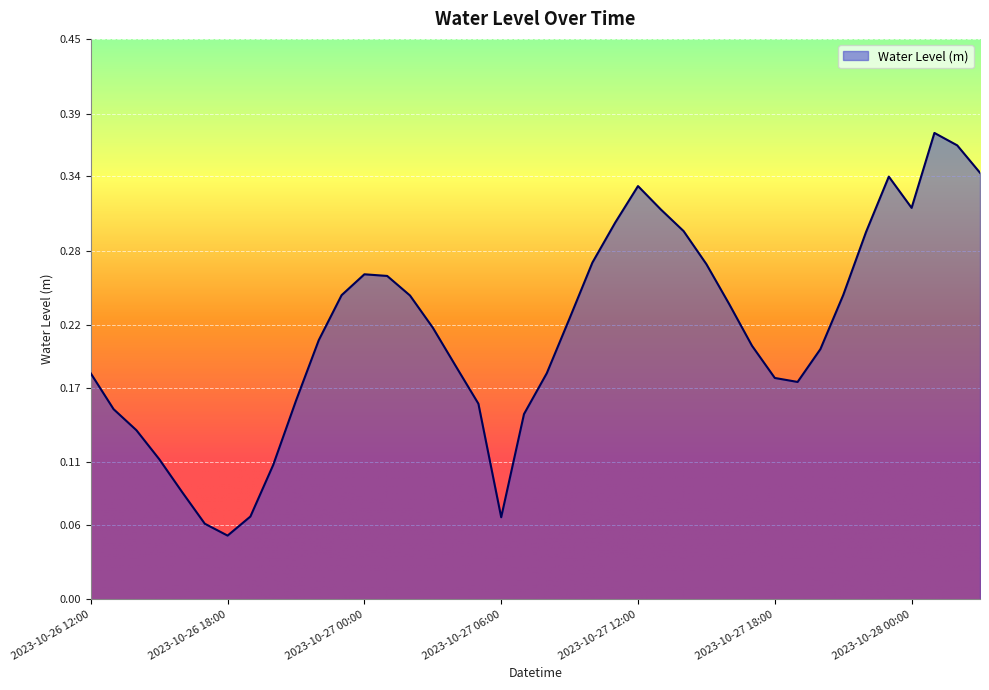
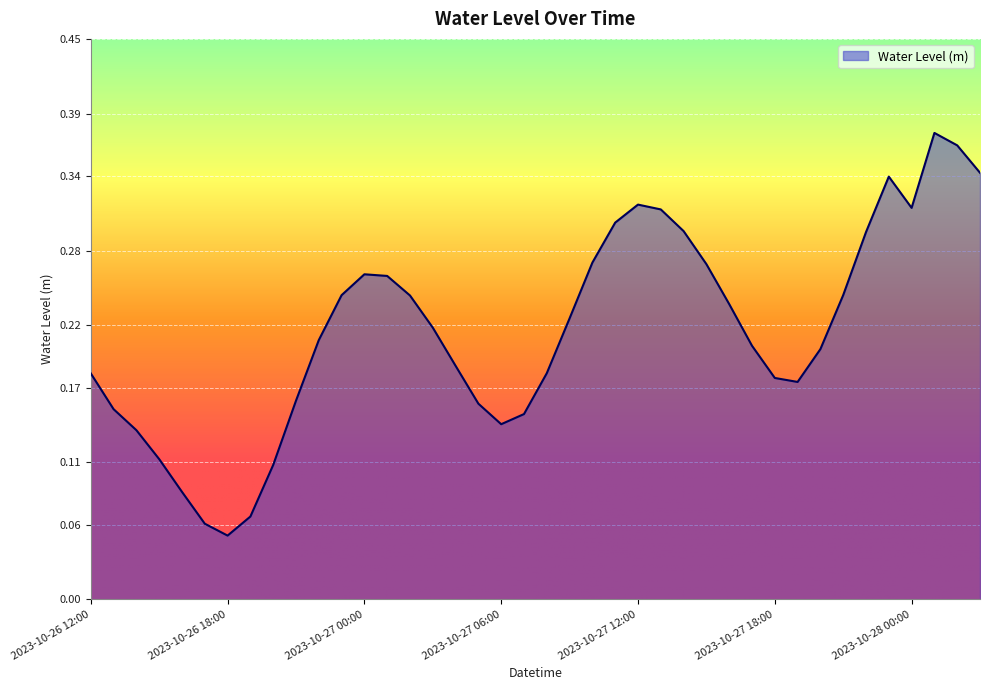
  {
    "2023-10-26 12:00": 0.181,
    "2023-10-26 18:00": 0.051,
    "2023-10-27 00:00": 0.261,
-   "2023-10-27 06:00": 0.066,
-   "2023-10-27 12:00": 0.332,
+   "2023-10-27 06:00": 0.141,
+   "2023-10-27 12:00": 0.317,
    "2023-10-27 18:00": 0.178,
    "2023-10-28 00:00": 0.314
  }
